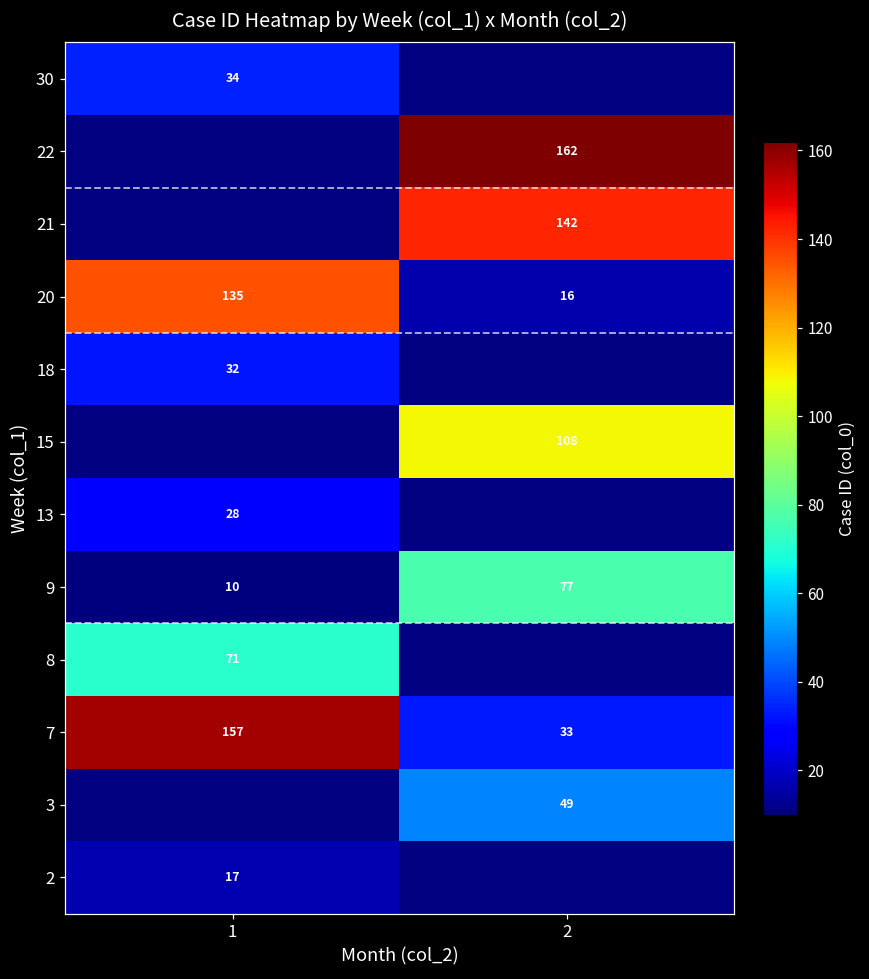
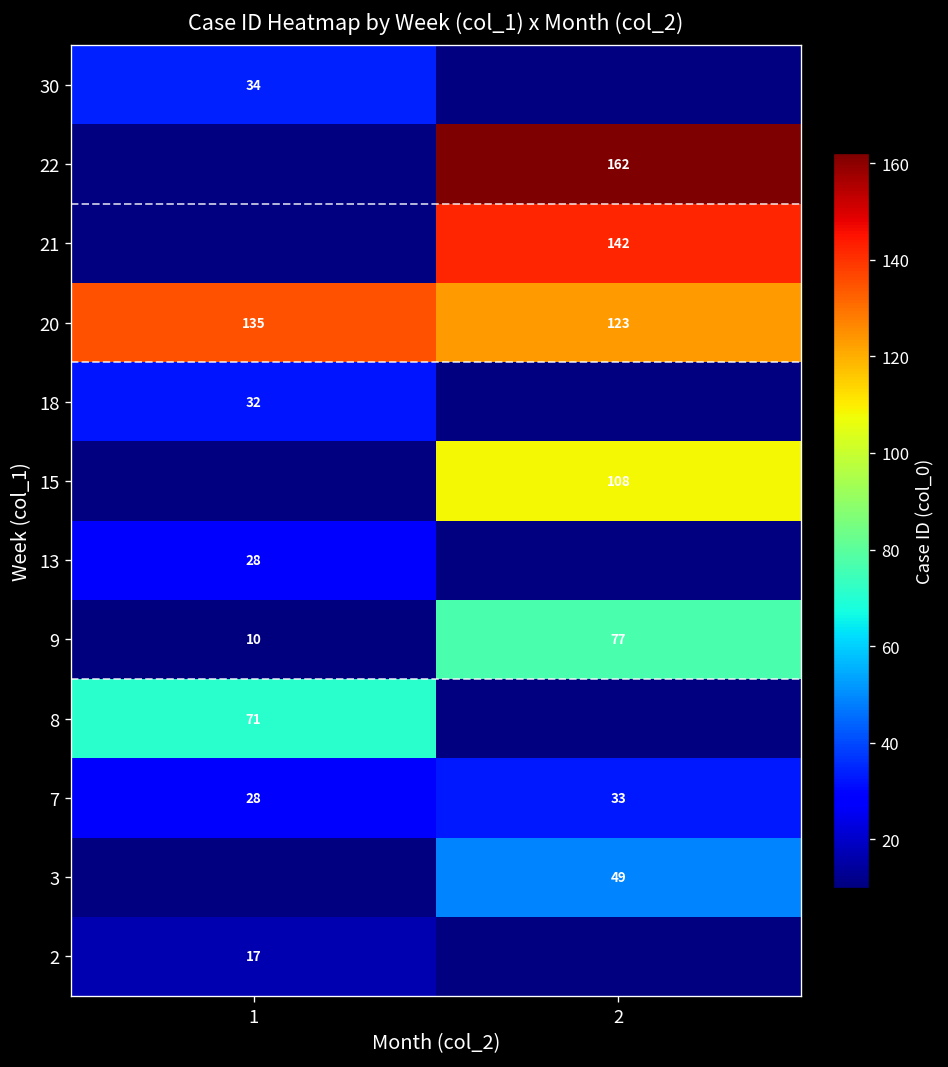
  {
    "30": {
      "1": 34
    },
    "22": {
      "2": 162
    },
    "21": {
      "2": 142
    },
    "20": {
      "1": 135,
-     "2": 16
+     "2": 123
    },
    "18": {
      "1": 32
    },
    "15": {
      "2": 108
    },
    "13": {
      "1": 28
    },
    "9": {
      "1": 10,
      "2": 77
    },
    "8": {
      "1": 71
    },
    "7": {
-     "1": 157,
+     "1": 28,
      "2": 33
    },
    "3": {
      "2": 49
    },
    "2": {
      "1": 17
    }
  }
